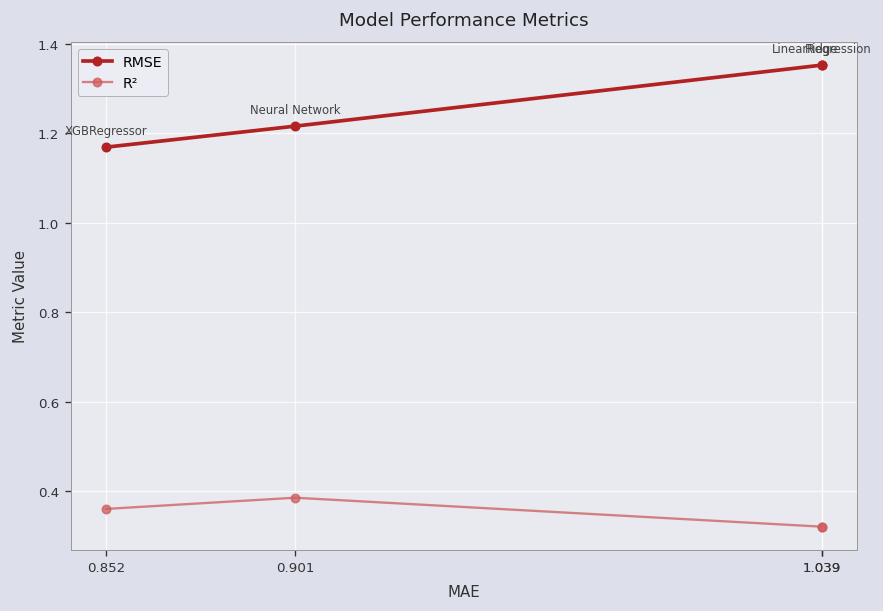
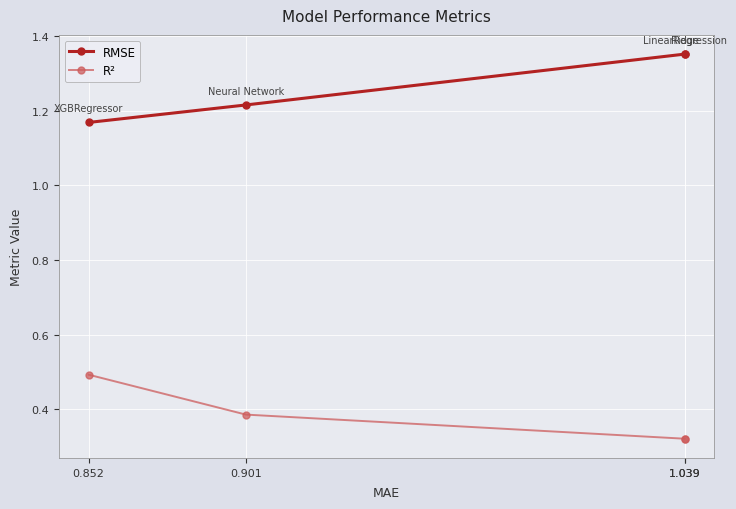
  {
    "RMSE": {
      "0.852": 1.17,
      "0.901": 1.22
    },
    "R²": {
-     "0.852": 0.36,
+     "0.852": 0.49,
      "0.901": 0.39
    }
  }
